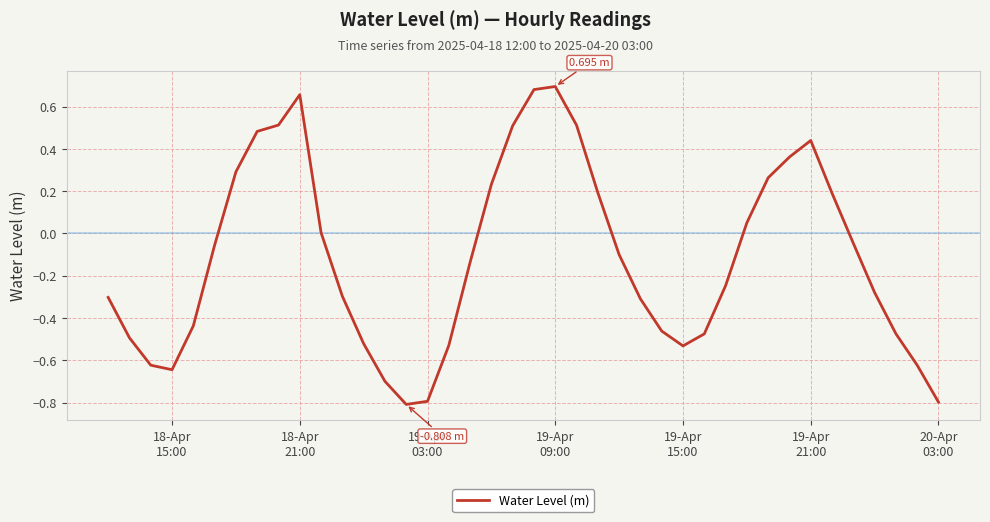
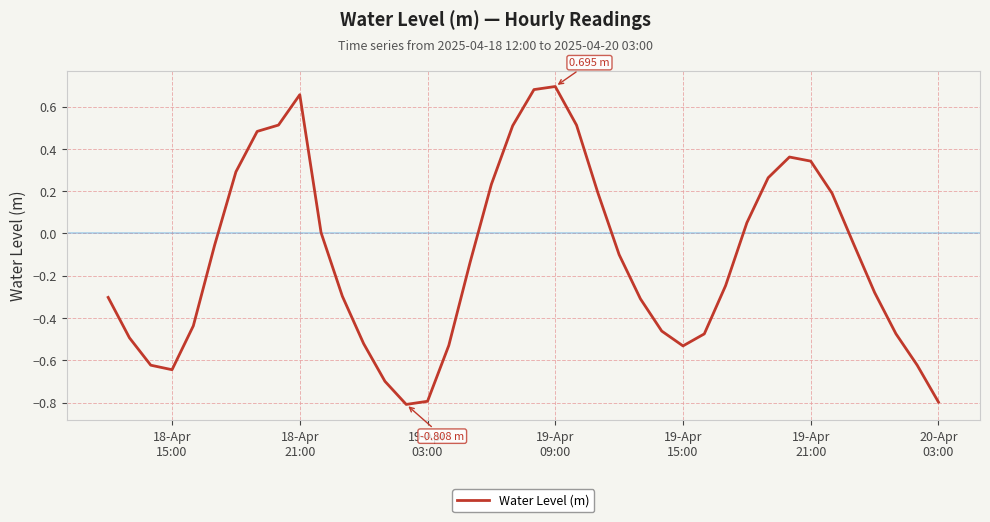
  {
    "18-Apr 15:00": -0.64,
    "18-Apr 21:00": 0.66,
    "19-Apr 03:00": -0.79,
    "19-Apr 15:00": -0.53,
-   "19-Apr 21:00": 0.44,
+   "19-Apr 21:00": 0.34,
    "20-Apr 03:00": -0.80
  }
